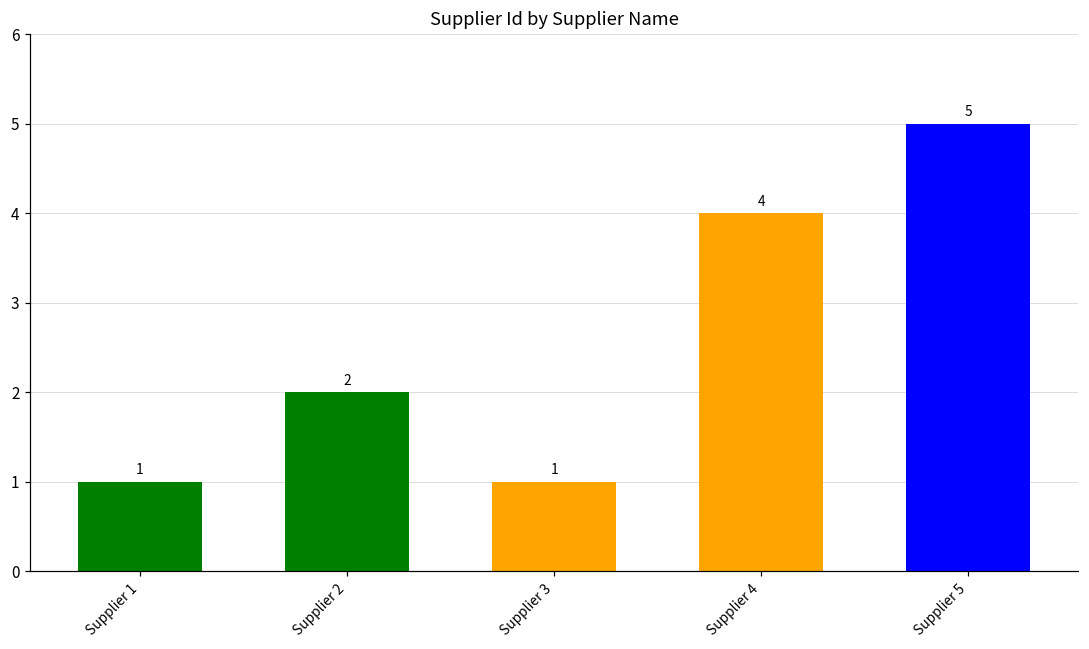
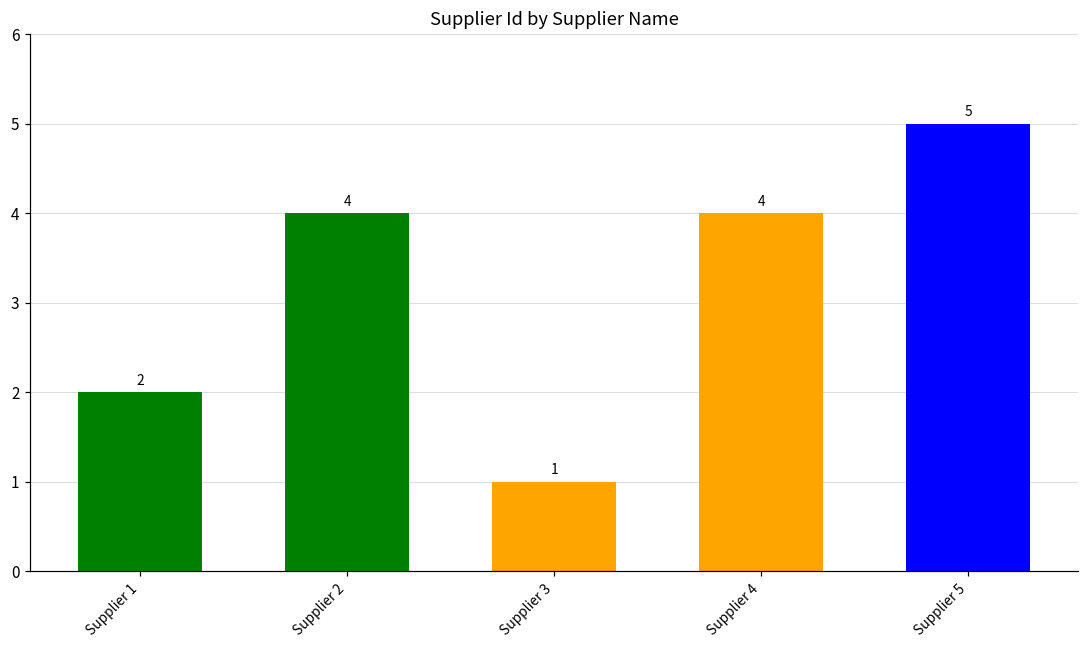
  {
-   "Supplier 1": 1,
-   "Supplier 2": 2,
+   "Supplier 1": 2,
+   "Supplier 2": 4,
    "Supplier 3": 1,
    "Supplier 4": 4,
    "Supplier 5": 5
  }
